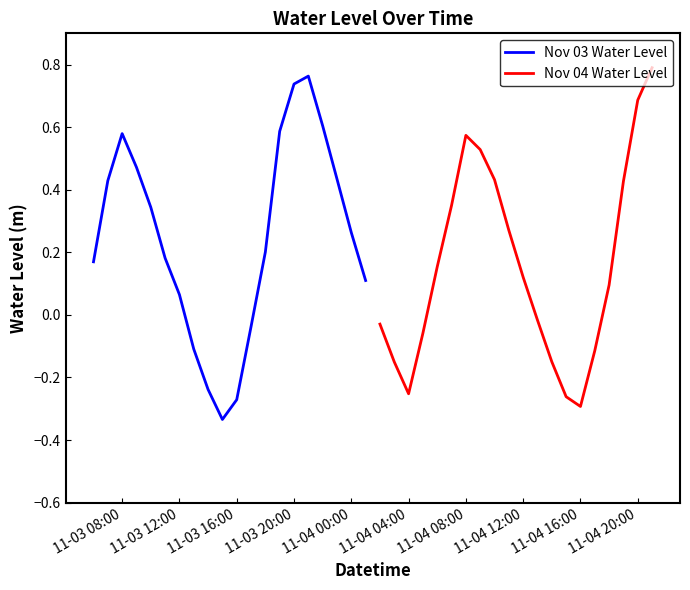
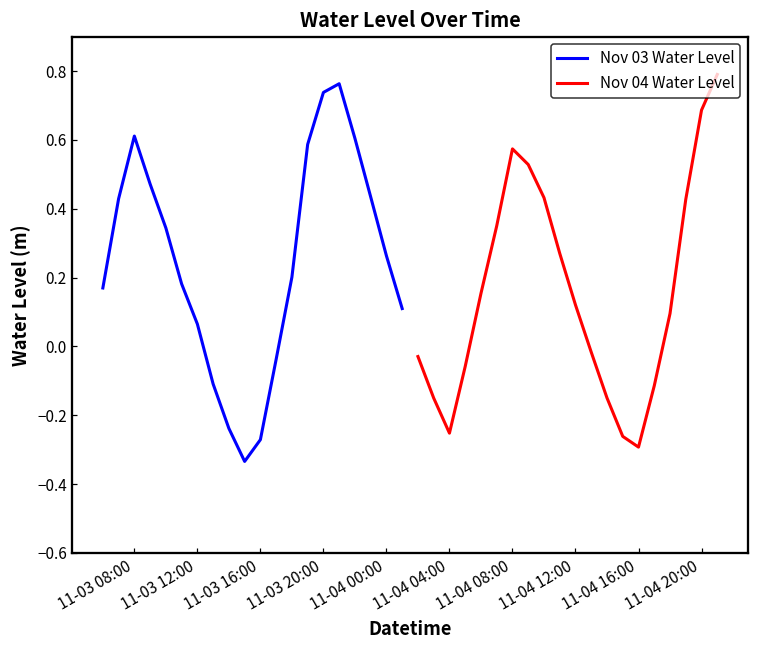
  {
    "Nov 03 Water Level": {
-     "11-03 08:00": 0.58,
+     "11-03 08:00": 0.61,
      "11-03 12:00": 0.06,
      "11-03 16:00": -0.27,
      "11-03 20:00": 0.74,
      "11-04 00:00": 0.26
    },
    "Nov 04 Water Level": {
      "11-04 04:00": -0.25,
      "11-04 08:00": 0.57,
      "11-04 12:00": 0.12,
      "11-04 16:00": -0.29,
      "11-04 20:00": 0.69
    }
  }
